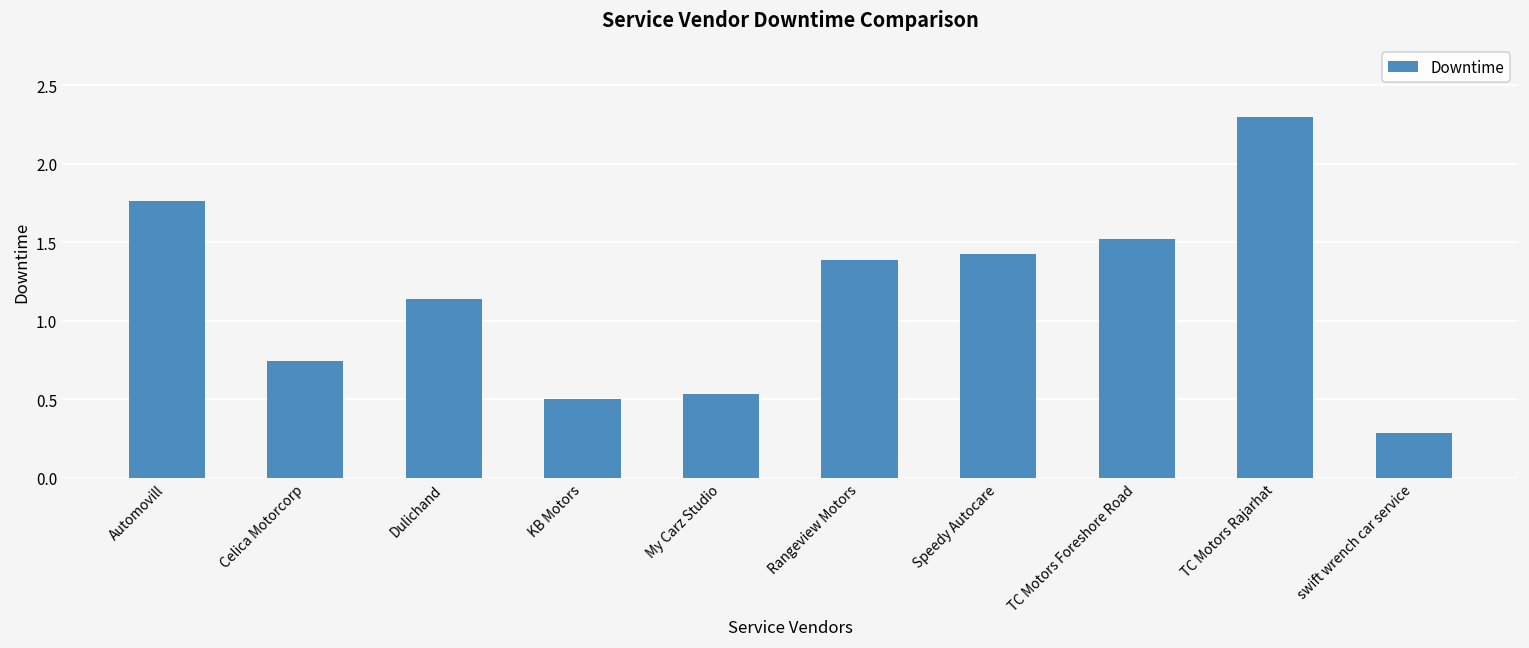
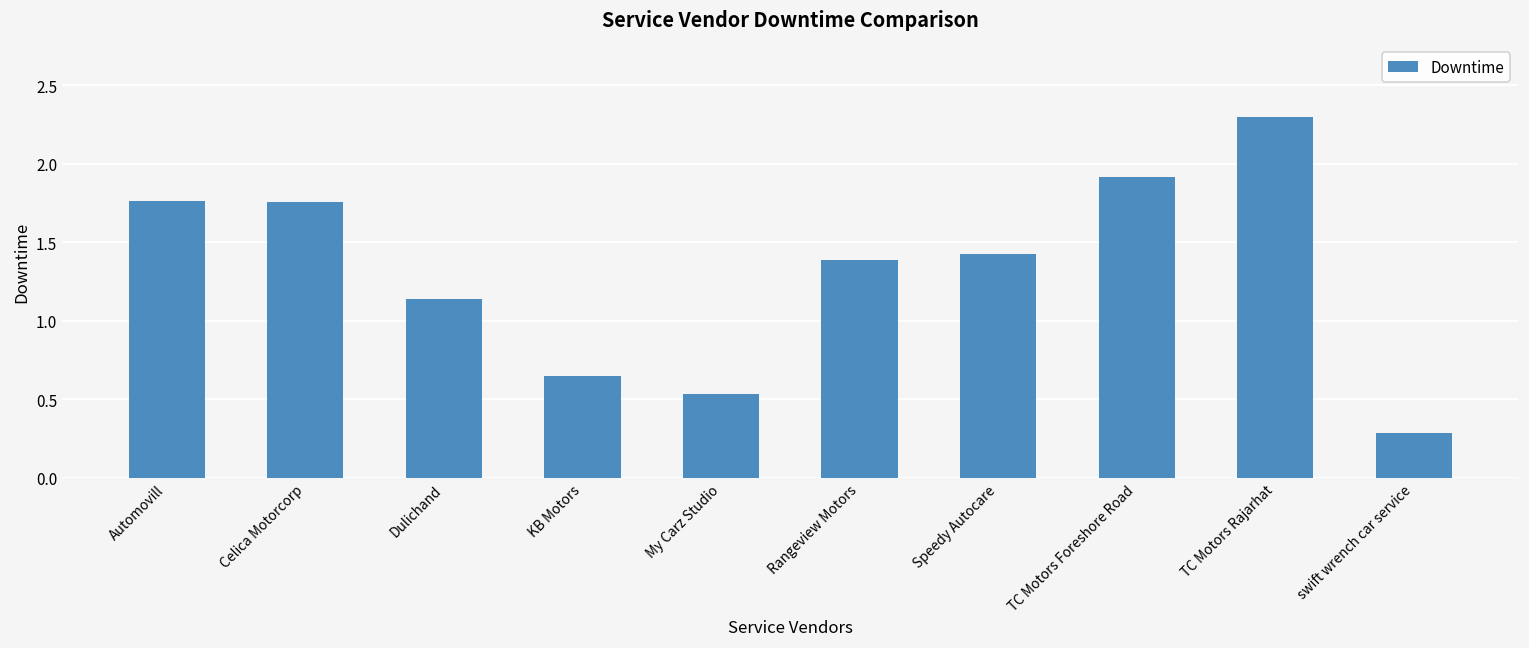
  {
    "Automovill": 1.76,
-   "Celica Motorcorp": 0.74,
+   "Celica Motorcorp": 1.76,
    "Dulichand": 1.14,
-   "KB Motors": 0.50,
+   "KB Motors": 0.65,
    "My Carz Studio": 0.53,
    "Rangeview Motors": 1.39,
    "Speedy Autocare": 1.42,
-   "TC Motors Foreshore Road": 1.52,
+   "TC Motors Foreshore Road": 1.91,
    "TC Motors Rajarhat": 2.30,
    "swift wrench car service": 0.29
  }
